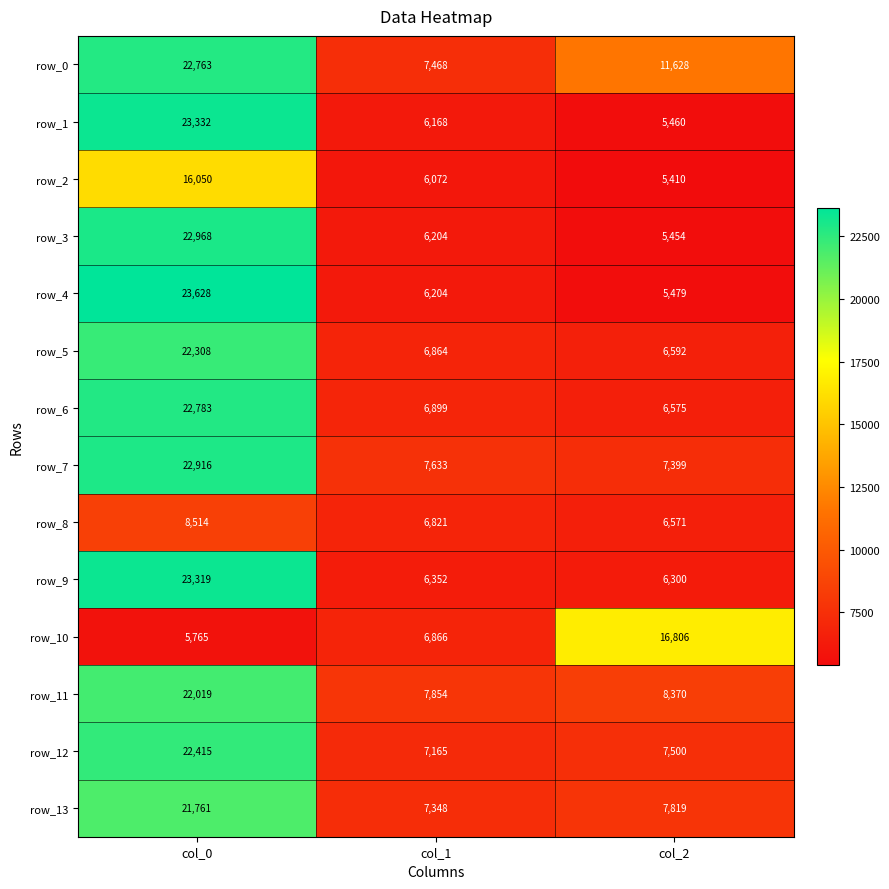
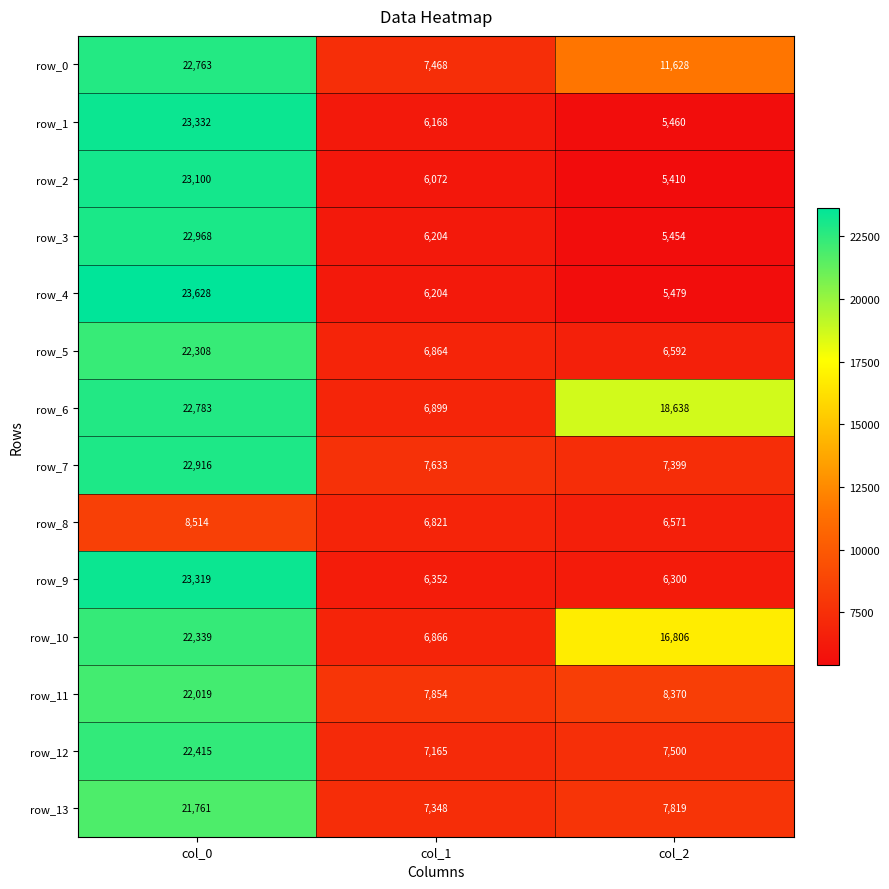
  {
    "row_0": {
      "col_0": "22,763",
      "col_1": "7,468",
      "col_2": "11,628"
    },
    "row_1": {
      "col_0": "23,332",
      "col_1": "6,168",
      "col_2": "5,460"
    },
    "row_2": {
-     "col_0": "16,050",
+     "col_0": "23,100",
      "col_1": "6,072",
      "col_2": "5,410"
    },
    "row_3": {
      "col_0": "22,968",
      "col_1": "6,204",
      "col_2": "5,454"
    },
    "row_4": {
      "col_0": "23,628",
      "col_1": "6,204",
      "col_2": "5,479"
    },
    "row_5": {
      "col_0": "22,308",
      "col_1": "6,864",
      "col_2": "6,592"
    },
    "row_6": {
      "col_0": "22,783",
      "col_1": "6,899",
-     "col_2": "6,575"
+     "col_2": "18,638"
    },
    "row_7": {
      "col_0": "22,916",
      "col_1": "7,633",
      "col_2": "7,399"
    },
    "row_8": {
      "col_0": "8,514",
      "col_1": "6,821",
      "col_2": "6,571"
    },
    "row_9": {
      "col_0": "23,319",
      "col_1": "6,352",
      "col_2": "6,300"
    },
    "row_10": {
-     "col_0": "5,765",
+     "col_0": "22,339",
      "col_1": "6,866",
      "col_2": "16,806"
    },
    "row_11": {
      "col_0": "22,019",
      "col_1": "7,854",
      "col_2": "8,370"
    },
    "row_12": {
      "col_0": "22,415",
      "col_1": "7,165",
      "col_2": "7,500"
    },
    "row_13": {
      "col_0": "21,761",
      "col_1": "7,348",
      "col_2": "7,819"
    }
  }
